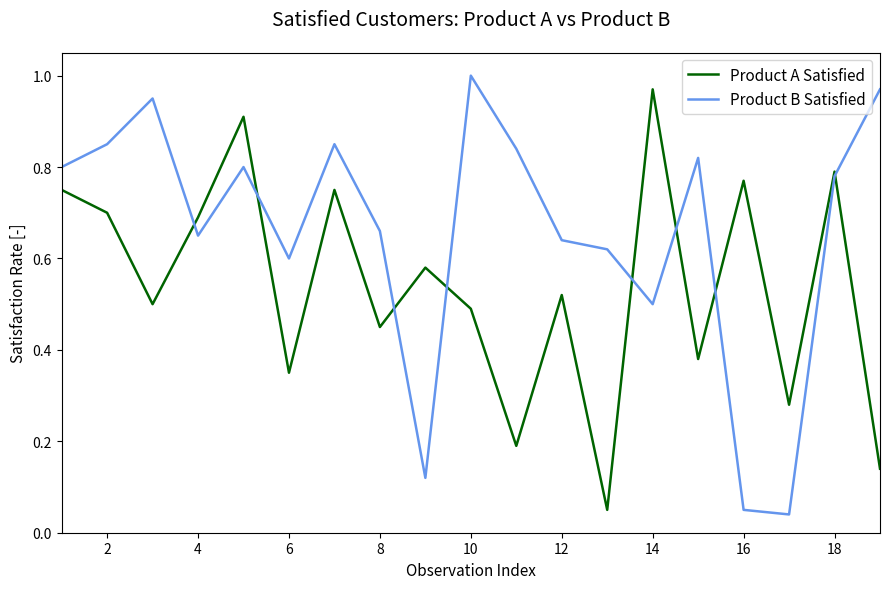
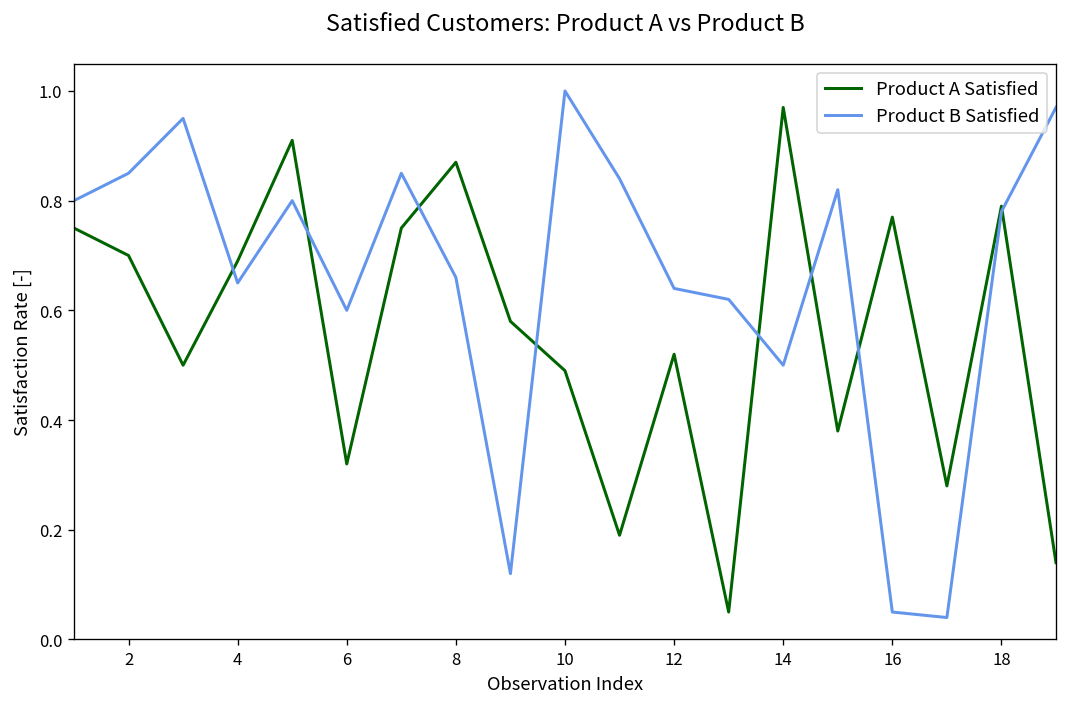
  {
    "Product A Satisfied": {
      "2": 0.70,
      "4": 0.69,
-     "6": 0.35,
-     "8": 0.45,
+     "6": 0.32,
+     "8": 0.87,
      "10": 0.49,
      "12": 0.52,
      "14": 0.97,
      "16": 0.77,
      "18": 0.79
    },
    "Product B Satisfied": {
      "2": 0.85,
      "4": 0.65,
      "6": 0.60,
      "8": 0.66,
      "10": 1.00,
      "12": 0.64,
      "14": 0.50,
      "16": 0.05,
      "18": 0.78
    }
  }
